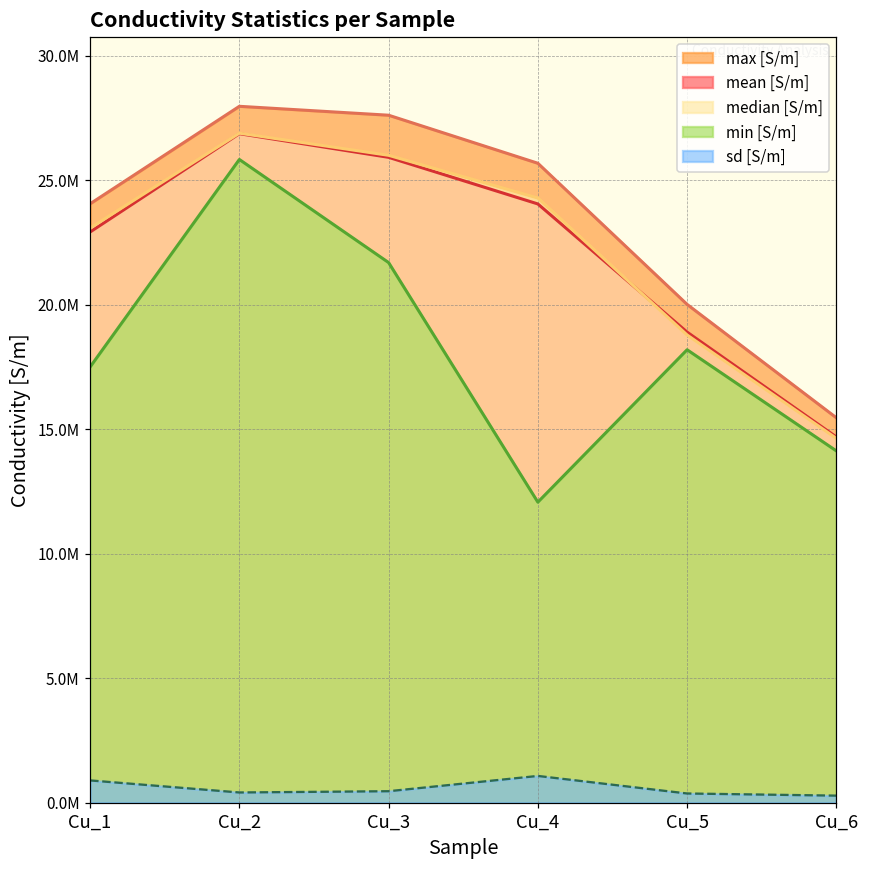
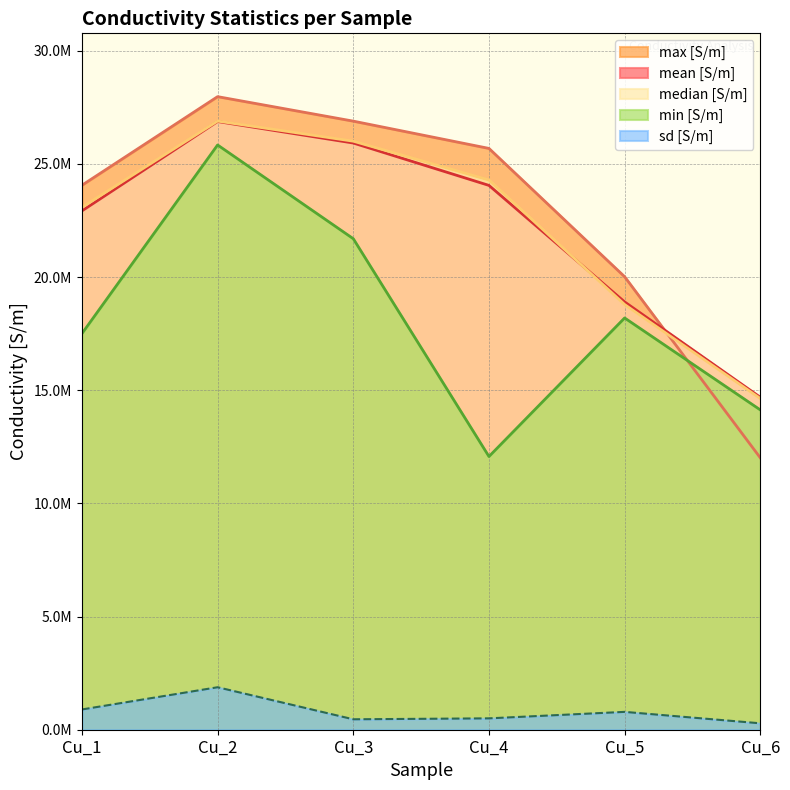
  {
    "max [S/m]": {
      "Cu_1": 24100000,
      "Cu_2": 28000000,
-     "Cu_3": 27600000,
+     "Cu_3": 26900000,
      "Cu_4": 25700000,
      "Cu_5": 20000000,
-     "Cu_6": 15500000
+     "Cu_6": 12000000
    },
    "mean [S/m]": {
      "Cu_1": 22900000,
      "Cu_4": 24000000,
      "Cu_5": 18900000
    },
    "median [S/m]": {
      "Cu_1": 23100000,
      "Cu_4": 24300000,
      "Cu_5": 18800000
    },
    "min [S/m]": {
      "Cu_1": 17500000,
      "Cu_2": 25800000,
      "Cu_3": 21700000,
      "Cu_4": 12100000,
      "Cu_5": 18200000,
      "Cu_6": 14100000
    },
    "sd [S/m]": {
      "Cu_1": 900000,
-     "Cu_2": 400000,
+     "Cu_2": 1900000,
      "Cu_3": 500000,
-     "Cu_4": 1100000,
-     "Cu_5": 400000,
+     "Cu_4": 500000,
+     "Cu_5": 800000,
      "Cu_6": 300000
    }
  }
